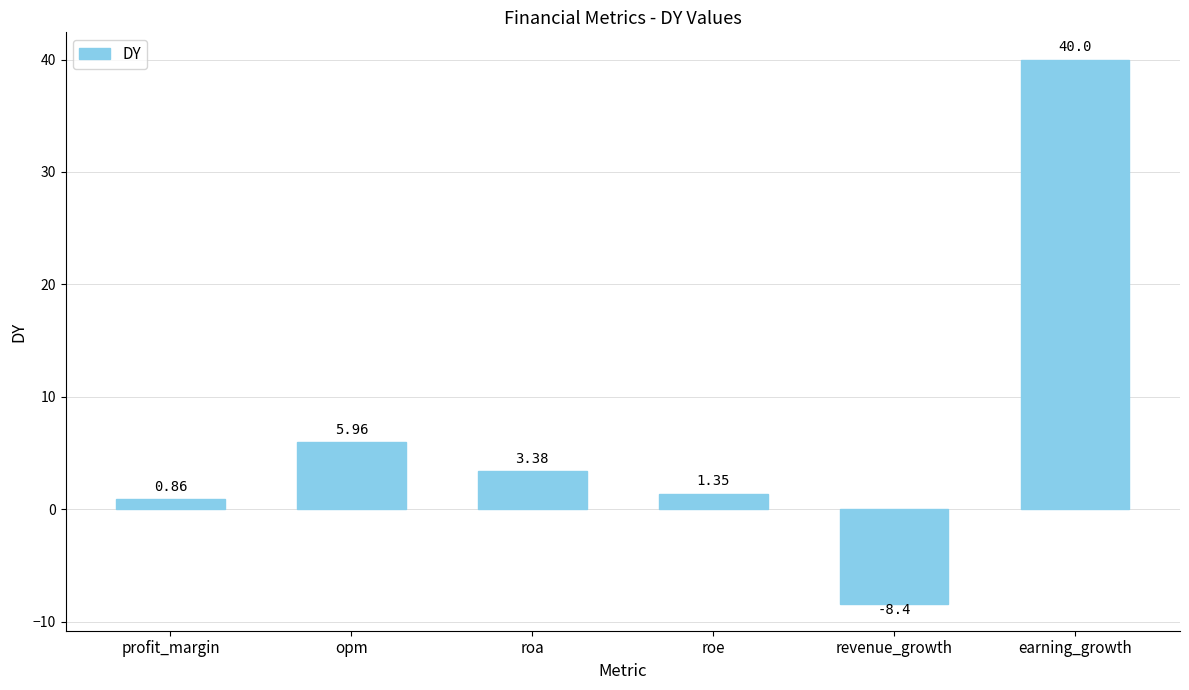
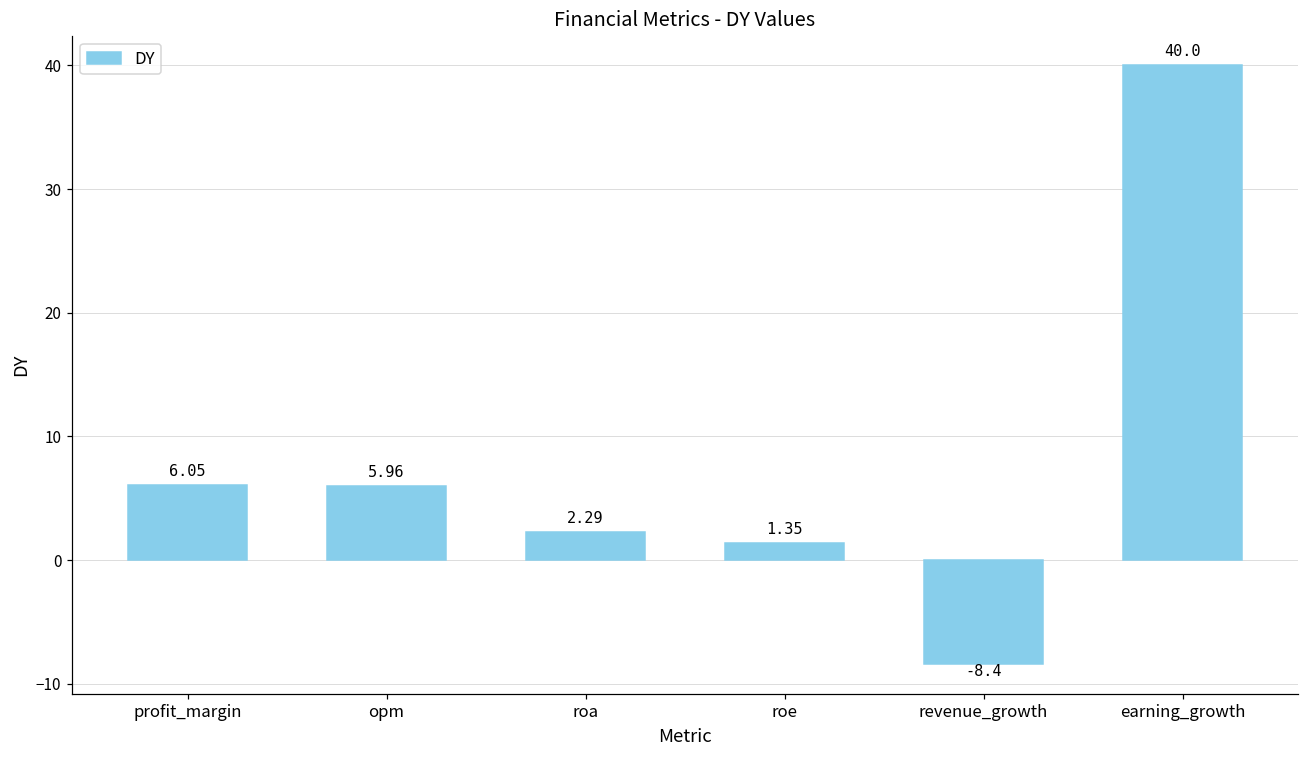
  {
-   "profit_margin": 0.86,
+   "profit_margin": 6.05,
    "opm": 5.96,
-   "roa": 3.38,
+   "roa": 2.29,
    "roe": 1.35,
    "revenue_growth": -8.4,
    "earning_growth": 40.0
  }
